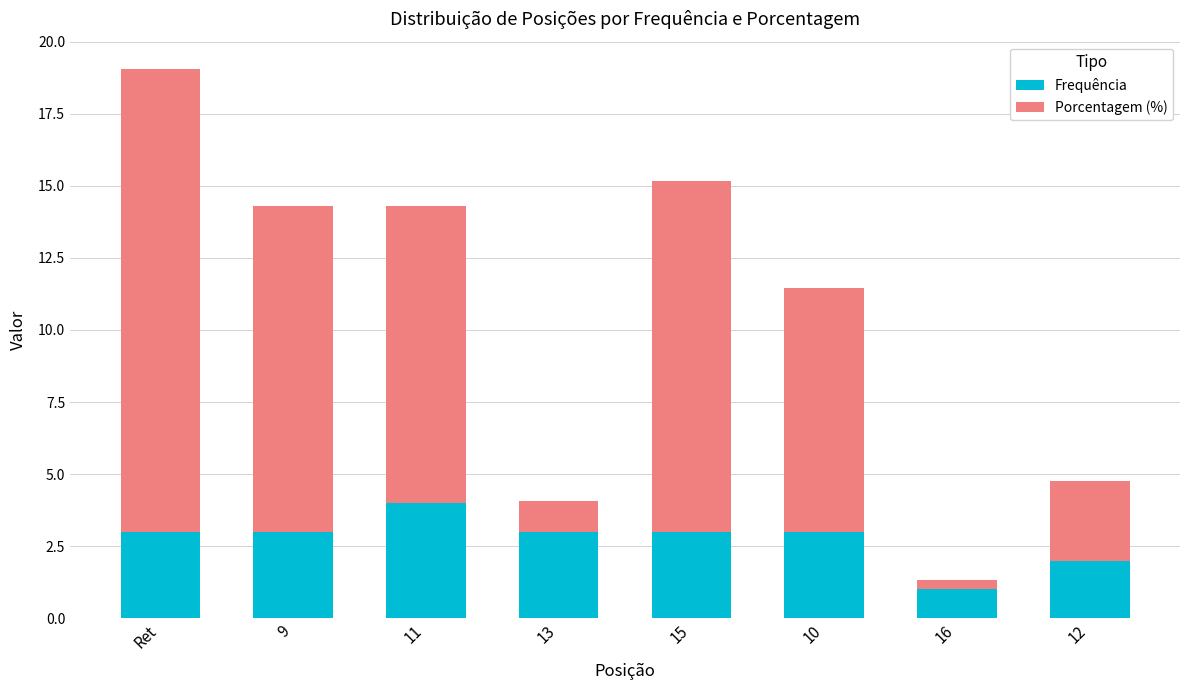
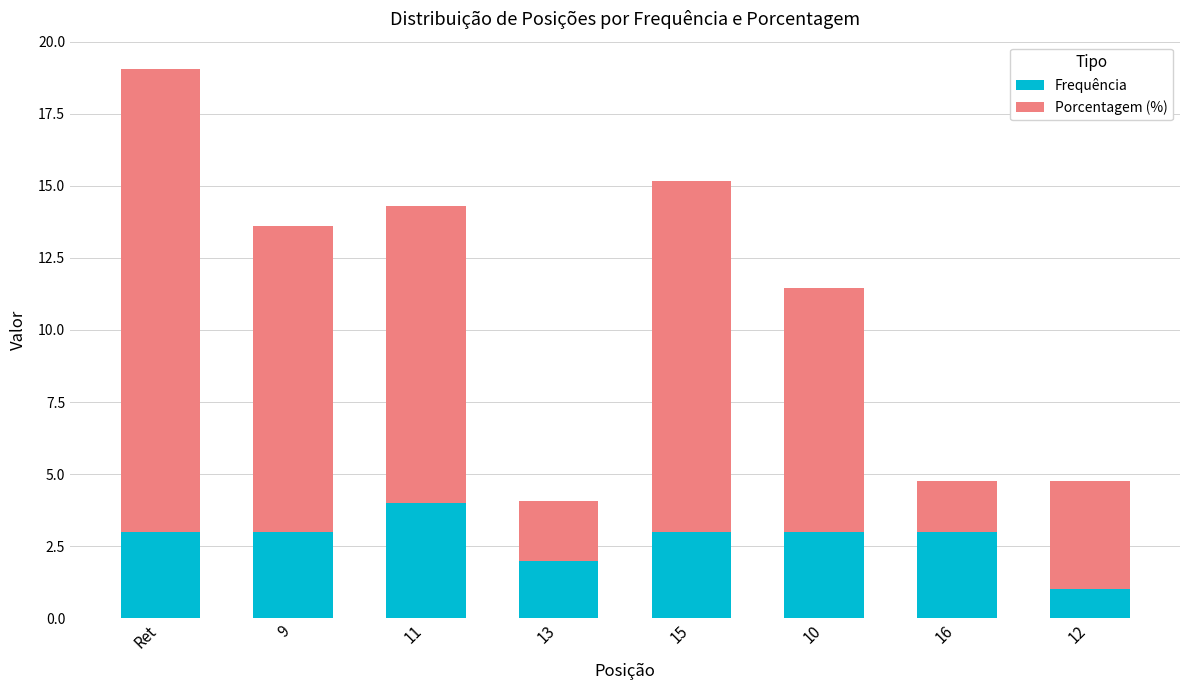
  {
    "Frequência": {
-     "13": 3,
-     "16": 1,
-     "12": 2
+     "13": 2,
+     "16": 3,
+     "12": 1
    },
    "Porcentagem (%)": {
      "Ret": 19.1,
-     "9": 14.3,
+     "9": 13.6,
      "11": 14.3,
      "13": 4.1,
      "15": 15.2,
      "10": 11.4,
-     "16": 1.3,
+     "16": 4.8,
      "12": 4.8
    }
  }
